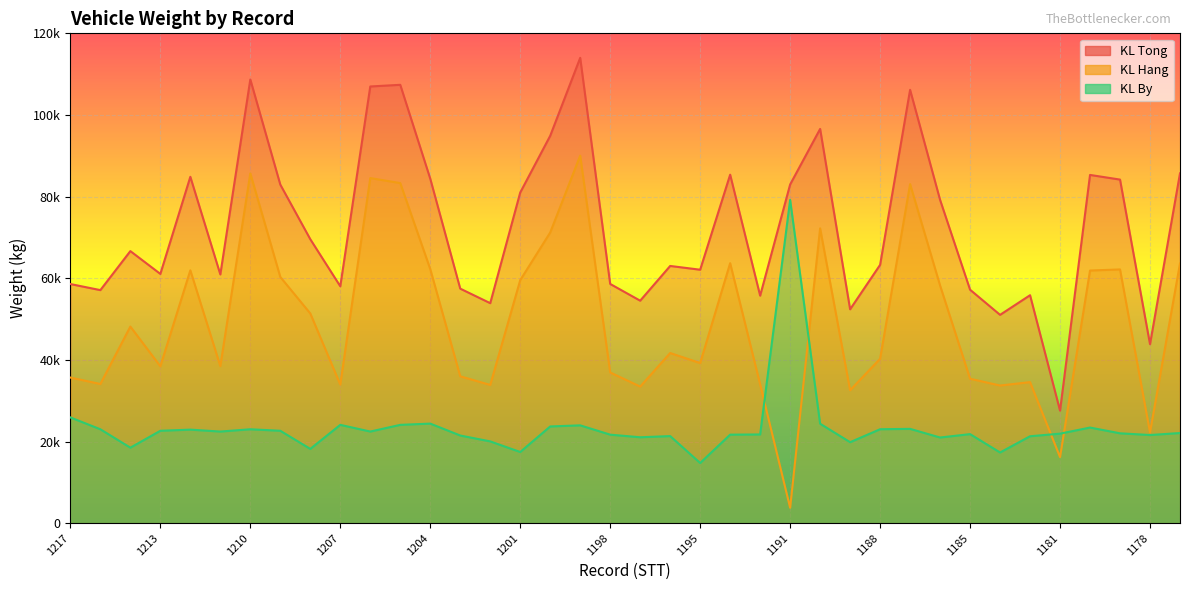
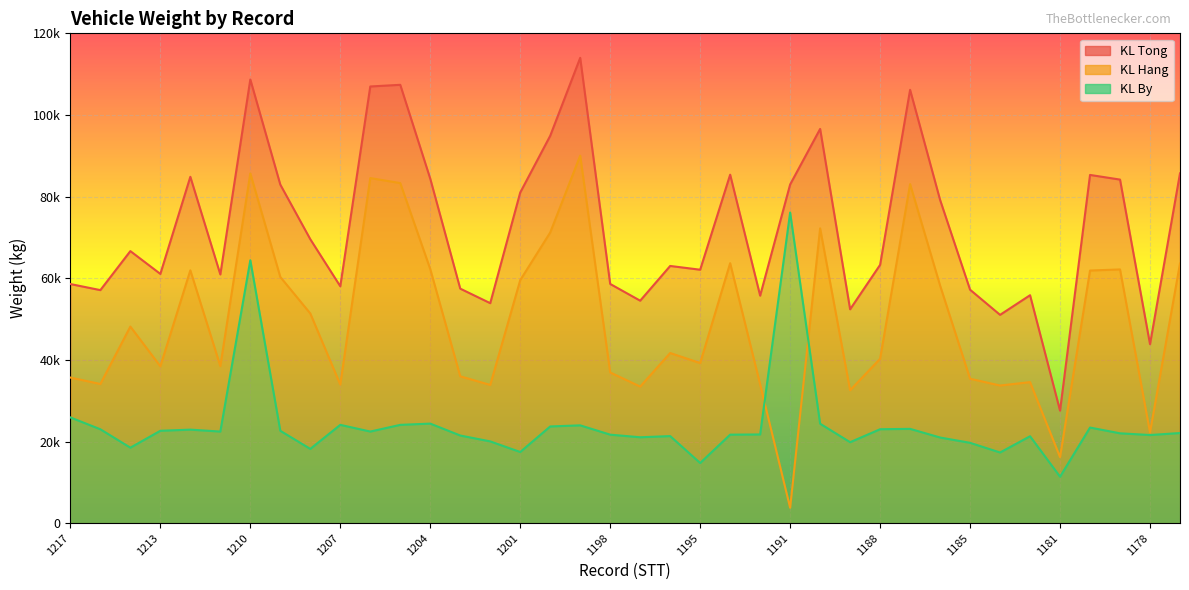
  {
    "KL By": {
      "1217": 26000,
      "1213": 23000,
-     "1210": 23000,
+     "1210": 64000,
      "1207": 24000,
      "1204": 24000,
      "1201": 17000,
      "1198": 22000,
      "1195": 15000,
-     "1191": 79000,
+     "1191": 76000,
      "1188": 23000,
-     "1185": 22000,
-     "1181": 22000,
+     "1185": 20000,
+     "1181": 11000,
      "1178": 22000
    }
  }
